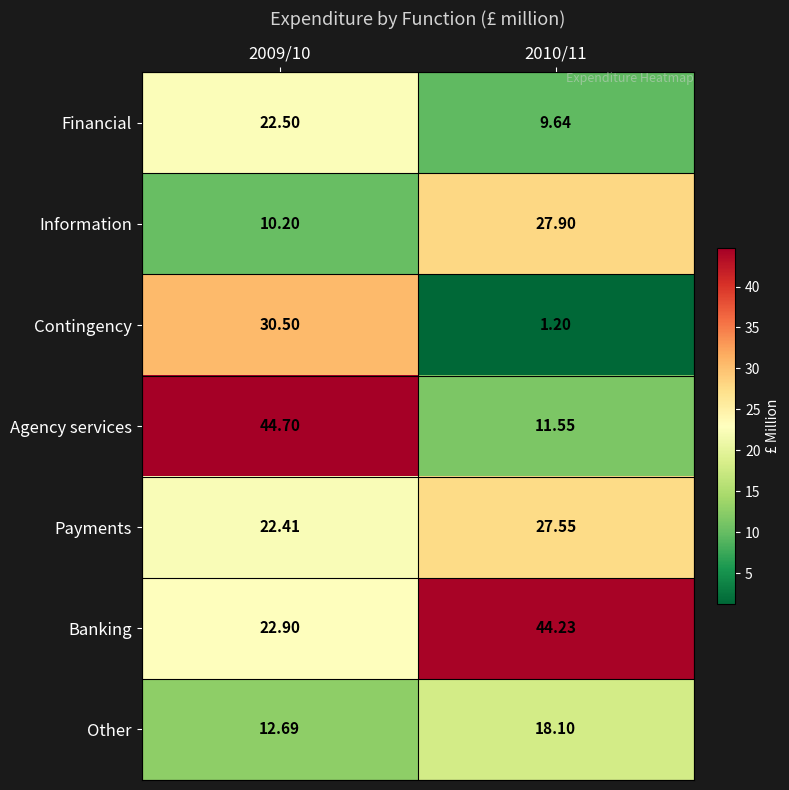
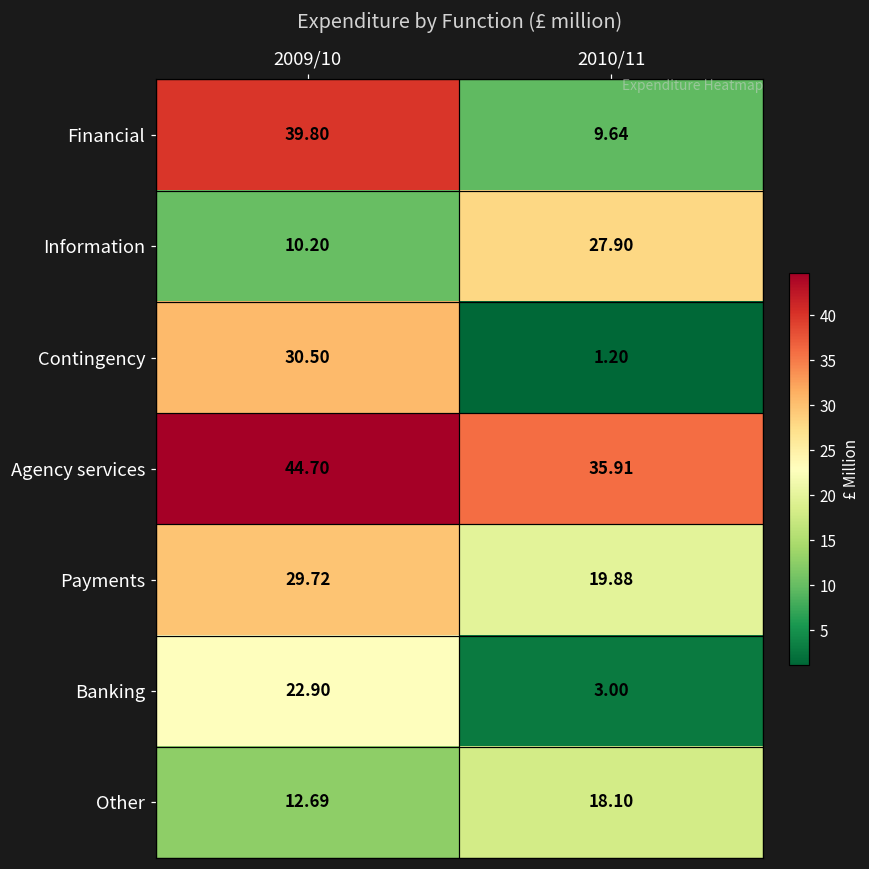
  {
    "Financial": {
-     "2009/10": 22.50
+     "2009/10": 39.80
    },
    "Information": {
      "2009/10": 10.20,
      "2010/11": 27.90
    },
    "Contingency": {
      "2009/10": 30.50,
      "2010/11": 1.20
    },
    "Agency services": {
      "2009/10": 44.70,
-     "2010/11": 11.55
+     "2010/11": 35.91
    },
    "Payments": {
-     "2009/10": 22.41,
-     "2010/11": 27.55
+     "2009/10": 29.72,
+     "2010/11": 19.88
    },
    "Banking": {
      "2009/10": 22.90,
-     "2010/11": 44.23
+     "2010/11": 3.00
    },
    "Other": {
      "2009/10": 12.69,
      "2010/11": 18.10
    }
  }
